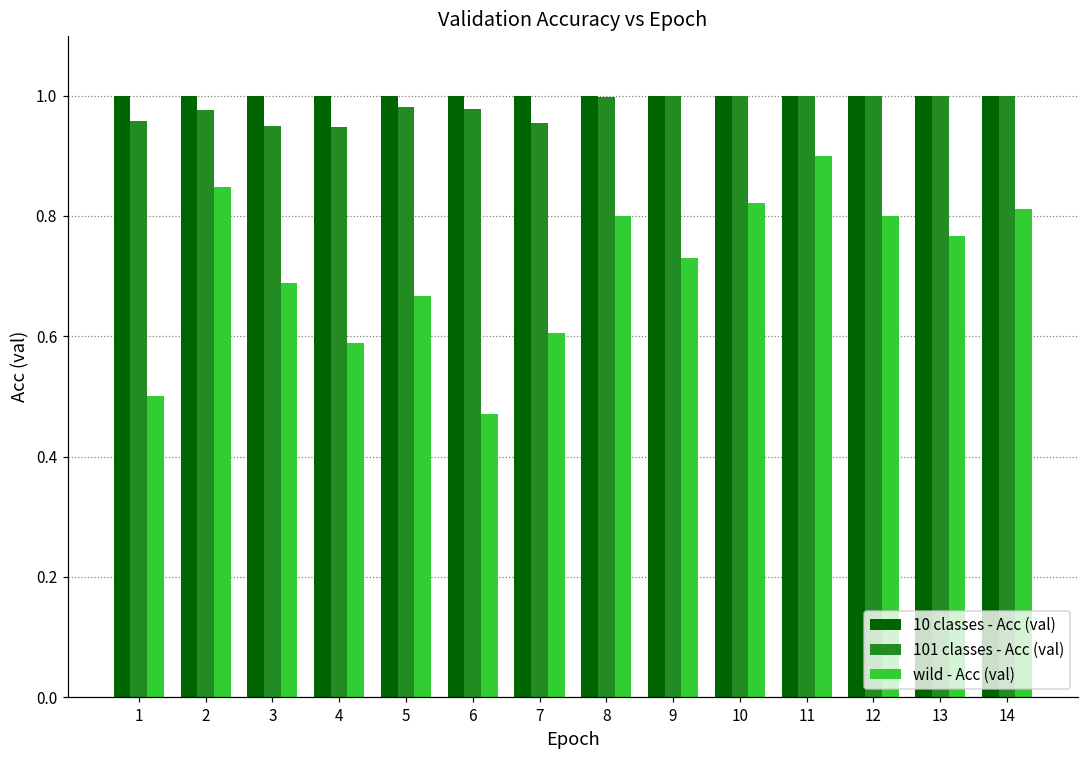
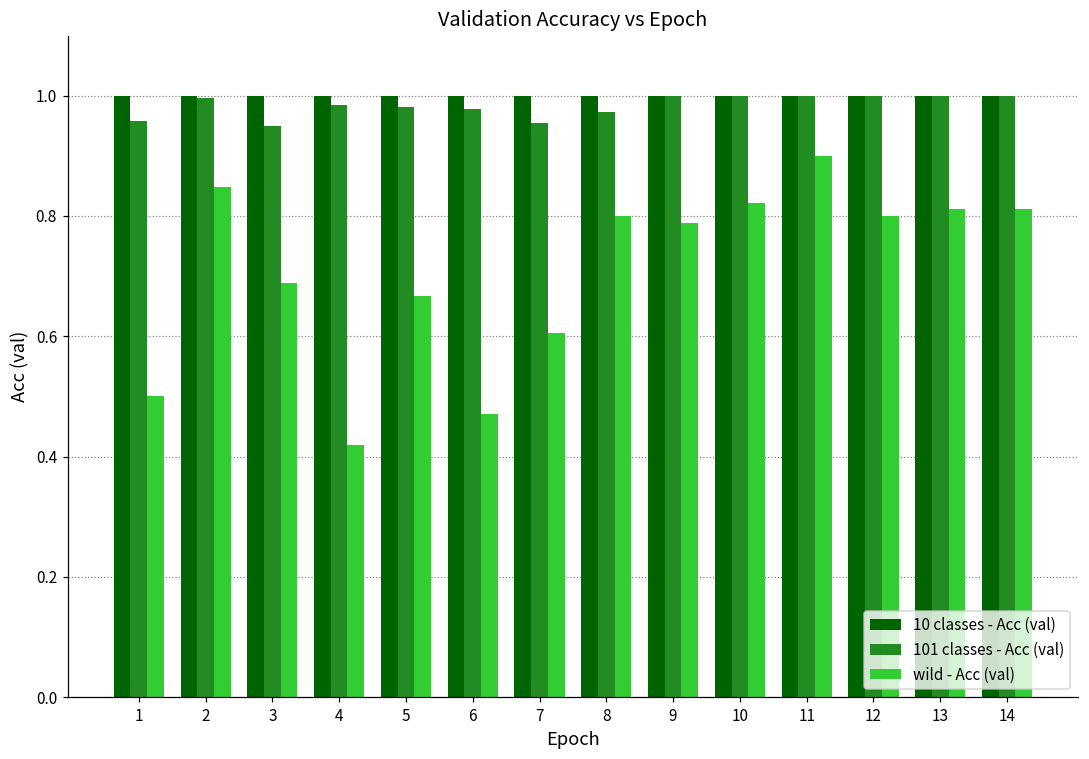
  {
    "10 classes - Acc (val)": {
      "1": 1.00,
      "2": 1.00,
      "3": 1.00,
      "4": 1.00,
      "5": 1.00,
      "6": 1.00,
      "7": 1.00,
      "8": 1.00,
      "9": 1.00,
      "10": 1.00,
      "11": 1.00,
      "12": 1.00,
      "13": 1.00,
      "14": 1.00
    },
    "101 classes - Acc (val)": {
      "1": 0.96,
-     "2": 0.98,
+     "2": 1.00,
      "3": 0.95,
-     "4": 0.95,
+     "4": 0.99,
      "5": 0.98,
      "6": 0.98,
      "7": 0.96,
-     "8": 1.00,
+     "8": 0.97,
      "9": 1.00,
      "10": 1.00,
      "11": 1.00,
      "12": 1.00,
      "13": 1.00,
      "14": 1.00
    },
    "wild - Acc (val)": {
      "1": 0.50,
      "2": 0.85,
      "3": 0.69,
-     "4": 0.59,
+     "4": 0.42,
      "5": 0.67,
      "6": 0.47,
      "7": 0.61,
      "8": 0.80,
-     "9": 0.73,
+     "9": 0.79,
      "10": 0.82,
      "11": 0.90,
      "12": 0.80,
-     "13": 0.77,
+     "13": 0.81,
      "14": 0.81
    }
  }
